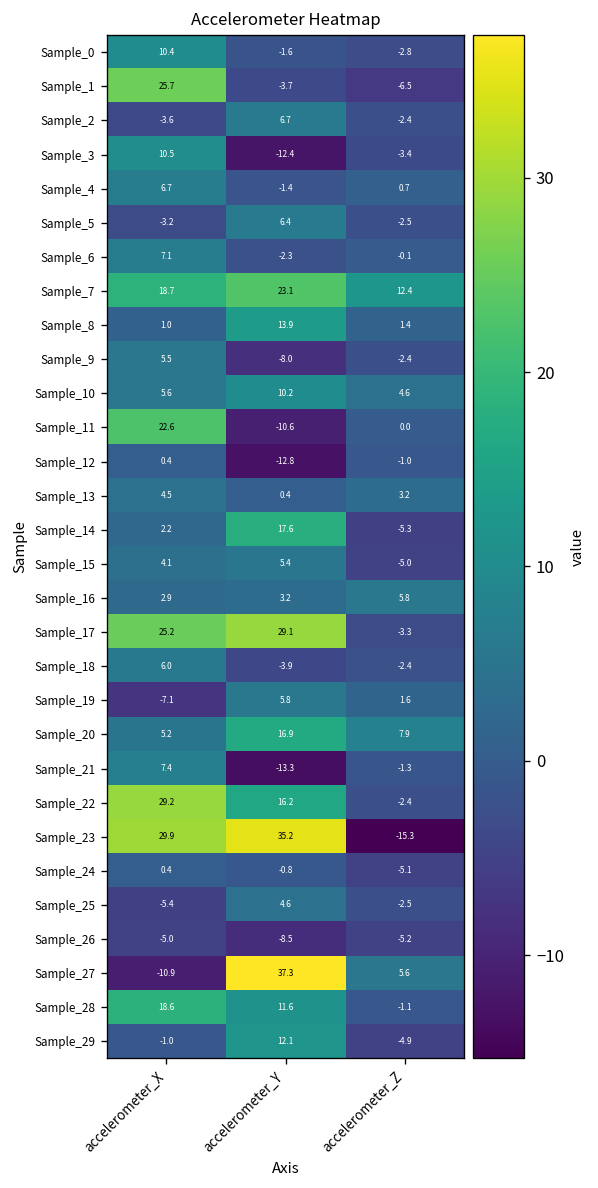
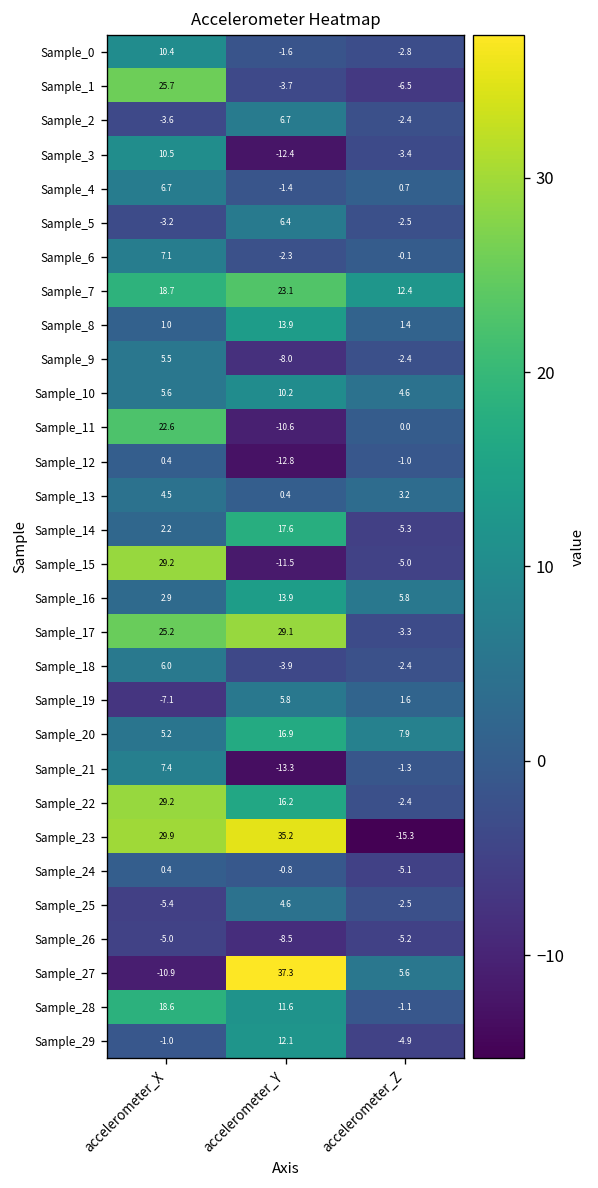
  {
    "Sample_0": {
      "accelerometer_X": 10.4,
      "accelerometer_Y": -1.6,
      "accelerometer_Z": -2.8
    },
    "Sample_1": {
      "accelerometer_X": 25.7,
      "accelerometer_Y": -3.7,
      "accelerometer_Z": -6.5
    },
    "Sample_2": {
      "accelerometer_X": -3.6,
      "accelerometer_Y": 6.7,
      "accelerometer_Z": -2.4
    },
    "Sample_3": {
      "accelerometer_X": 10.5,
      "accelerometer_Y": -12.4,
      "accelerometer_Z": -3.4
    },
    "Sample_4": {
      "accelerometer_X": 6.7,
      "accelerometer_Y": -1.4,
      "accelerometer_Z": 0.7
    },
    "Sample_5": {
      "accelerometer_X": -3.2,
      "accelerometer_Y": 6.4,
      "accelerometer_Z": -2.5
    },
    "Sample_6": {
      "accelerometer_X": 7.1,
      "accelerometer_Y": -2.3,
      "accelerometer_Z": -0.1
    },
    "Sample_7": {
      "accelerometer_X": 18.7,
      "accelerometer_Y": 23.1,
      "accelerometer_Z": 12.4
    },
    "Sample_8": {
      "accelerometer_X": 1.0,
      "accelerometer_Y": 13.9,
      "accelerometer_Z": 1.4
    },
    "Sample_9": {
      "accelerometer_X": 5.5,
      "accelerometer_Y": -8.0,
      "accelerometer_Z": -2.4
    },
    "Sample_10": {
      "accelerometer_X": 5.6,
      "accelerometer_Y": 10.2,
      "accelerometer_Z": 4.6
    },
    "Sample_11": {
      "accelerometer_X": 22.6,
      "accelerometer_Y": -10.6,
      "accelerometer_Z": 0.0
    },
    "Sample_12": {
      "accelerometer_X": 0.4,
      "accelerometer_Y": -12.8,
      "accelerometer_Z": -1.0
    },
    "Sample_13": {
      "accelerometer_X": 4.5,
      "accelerometer_Y": 0.4,
      "accelerometer_Z": 3.2
    },
    "Sample_14": {
      "accelerometer_X": 2.2,
      "accelerometer_Y": 17.6,
      "accelerometer_Z": -5.3
    },
    "Sample_15": {
-     "accelerometer_X": 4.1,
-     "accelerometer_Y": 5.4,
+     "accelerometer_X": 29.2,
+     "accelerometer_Y": -11.5,
      "accelerometer_Z": -5.0
    },
    "Sample_16": {
      "accelerometer_X": 2.9,
-     "accelerometer_Y": 3.2,
+     "accelerometer_Y": 13.9,
      "accelerometer_Z": 5.8
    },
    "Sample_17": {
      "accelerometer_X": 25.2,
      "accelerometer_Y": 29.1,
      "accelerometer_Z": -3.3
    },
    "Sample_18": {
      "accelerometer_X": 6.0,
      "accelerometer_Y": -3.9,
      "accelerometer_Z": -2.4
    },
    "Sample_19": {
      "accelerometer_X": -7.1,
      "accelerometer_Y": 5.8,
      "accelerometer_Z": 1.6
    },
    "Sample_20": {
      "accelerometer_X": 5.2,
      "accelerometer_Y": 16.9,
      "accelerometer_Z": 7.9
    },
    "Sample_21": {
      "accelerometer_X": 7.4,
      "accelerometer_Y": -13.3,
      "accelerometer_Z": -1.3
    },
    "Sample_22": {
      "accelerometer_X": 29.2,
      "accelerometer_Y": 16.2,
      "accelerometer_Z": -2.4
    },
    "Sample_23": {
      "accelerometer_X": 29.9,
      "accelerometer_Y": 35.2,
      "accelerometer_Z": -15.3
    },
    "Sample_24": {
      "accelerometer_X": 0.4,
      "accelerometer_Y": -0.8,
      "accelerometer_Z": -5.1
    },
    "Sample_25": {
      "accelerometer_X": -5.4,
      "accelerometer_Y": 4.6,
      "accelerometer_Z": -2.5
    },
    "Sample_26": {
      "accelerometer_X": -5.0,
      "accelerometer_Y": -8.5,
      "accelerometer_Z": -5.2
    },
    "Sample_27": {
      "accelerometer_X": -10.9,
      "accelerometer_Y": 37.3,
      "accelerometer_Z": 5.6
    },
    "Sample_28": {
      "accelerometer_X": 18.6,
      "accelerometer_Y": 11.6,
      "accelerometer_Z": -1.1
    },
    "Sample_29": {
      "accelerometer_X": -1.0,
      "accelerometer_Y": 12.1,
      "accelerometer_Z": -4.9
    }
  }
